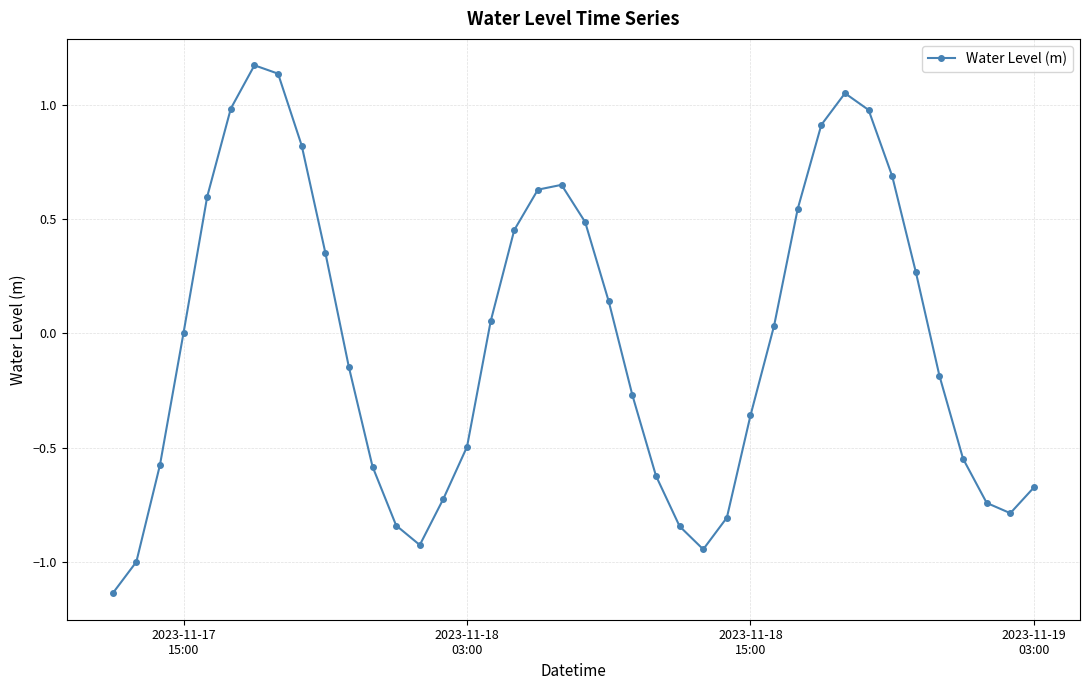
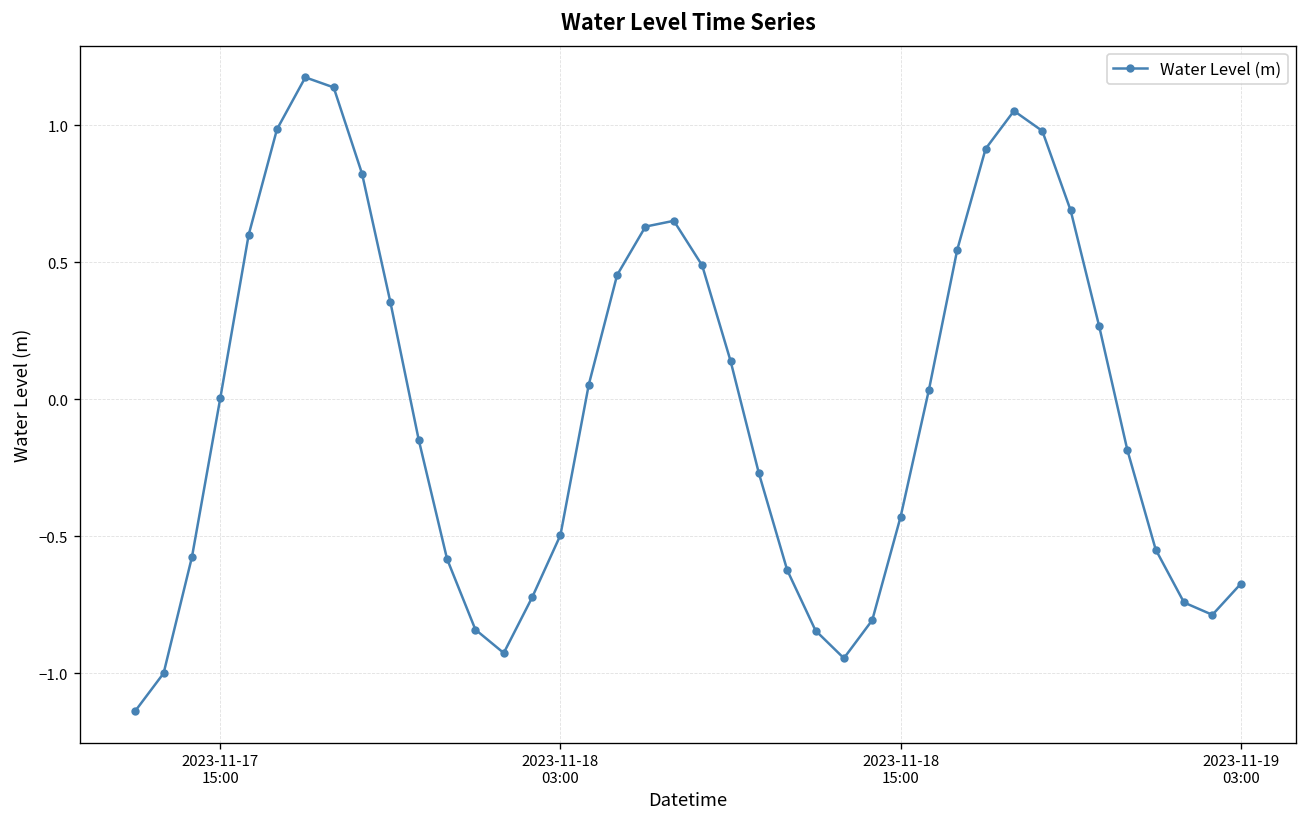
  {
    "2023-11-17 15:00": 0.00,
    "2023-11-18 03:00": -0.50,
-   "2023-11-18 15:00": -0.36,
+   "2023-11-18 15:00": -0.43,
    "2023-11-19 03:00": -0.67
  }
